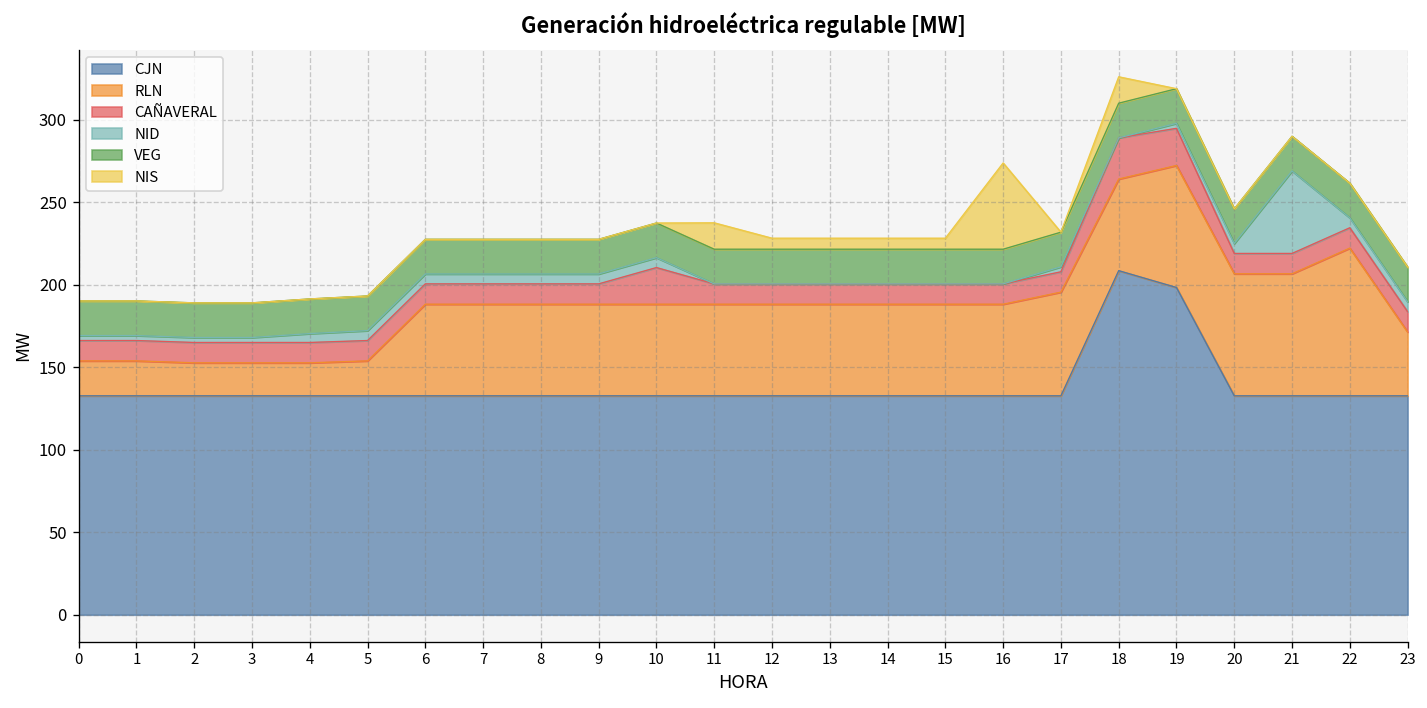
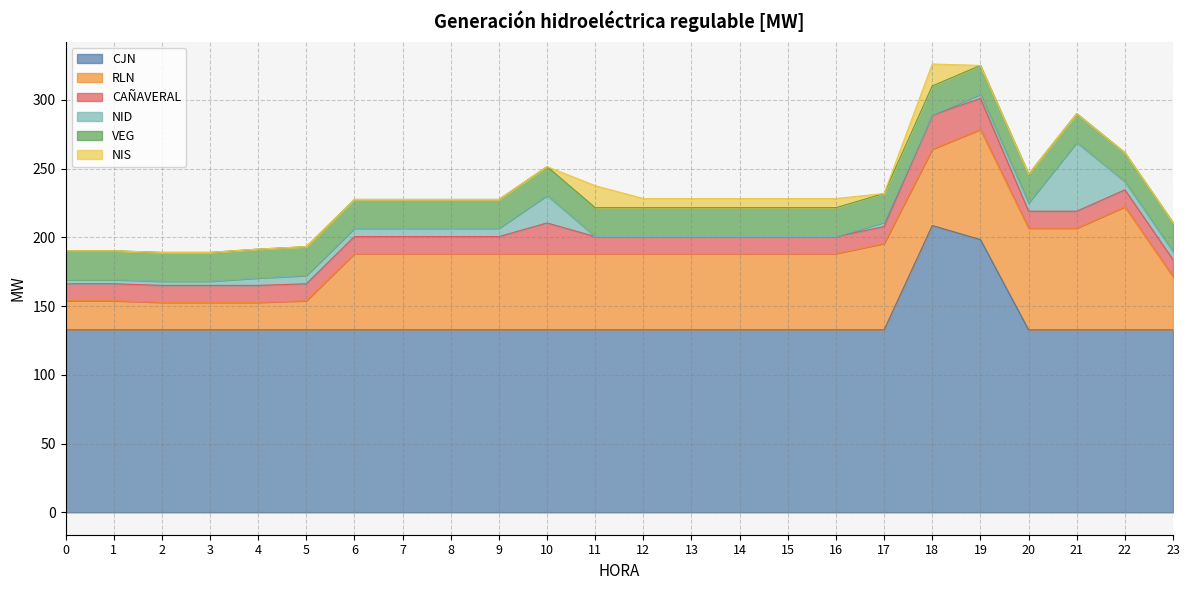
  {
    "CJN": {
      "0": 133,
      "1": 133,
      "2": 133,
      "3": 133,
      "4": 133,
      "5": 133,
      "6": 133,
      "7": 133,
      "8": 133,
      "9": 133,
      "10": 133,
      "11": 133,
      "12": 133,
      "13": 133,
      "14": 133,
      "15": 133,
      "16": 133,
      "17": 133,
      "18": 209,
      "19": 198,
      "20": 133,
      "21": 133,
      "22": 133,
      "23": 133
    },
    "RLN": {
      "0": 21,
      "1": 21,
      "2": 20,
      "3": 20,
      "4": 20,
      "5": 21,
      "6": 56,
      "7": 56,
      "8": 56,
      "9": 56,
      "10": 56,
      "11": 56,
      "12": 56,
      "13": 56,
      "14": 56,
      "15": 56,
      "16": 56,
      "17": 63,
      "18": 56,
-     "19": 74,
+     "19": 80,
      "20": 74,
      "21": 74,
      "22": 90,
      "23": 39
    },
    "CAÑAVERAL": {
      "0": 12,
      "1": 12,
      "2": 12,
      "3": 12,
      "4": 12,
      "5": 12,
      "6": 12,
      "7": 12,
      "8": 12,
      "9": 12,
      "10": 22,
      "17": 12,
      "19": 23,
      "20": 12,
      "21": 12,
      "22": 12,
      "23": 12
    },
    "NID": {
      "0": 3,
      "1": 3,
      "2": 3,
      "3": 3,
      "4": 5,
      "5": 6,
      "6": 6,
      "7": 6,
      "8": 6,
      "9": 6,
-     "10": 6,
+     "10": 20,
      "17": 3,
      "19": 3,
      "20": 6,
      "21": 50,
      "22": 6,
      "23": 6
    },
    "VEG": {
      "11": 21,
      "12": 21,
      "13": 21,
      "14": 21,
      "15": 21,
      "16": 21,
      "18": 21
    },
    "NIS": {
      "11": 16,
      "12": 7,
      "13": 7,
      "14": 7,
      "15": 7,
-     "16": 52,
+     "16": 7,
      "18": 16
    }
  }
